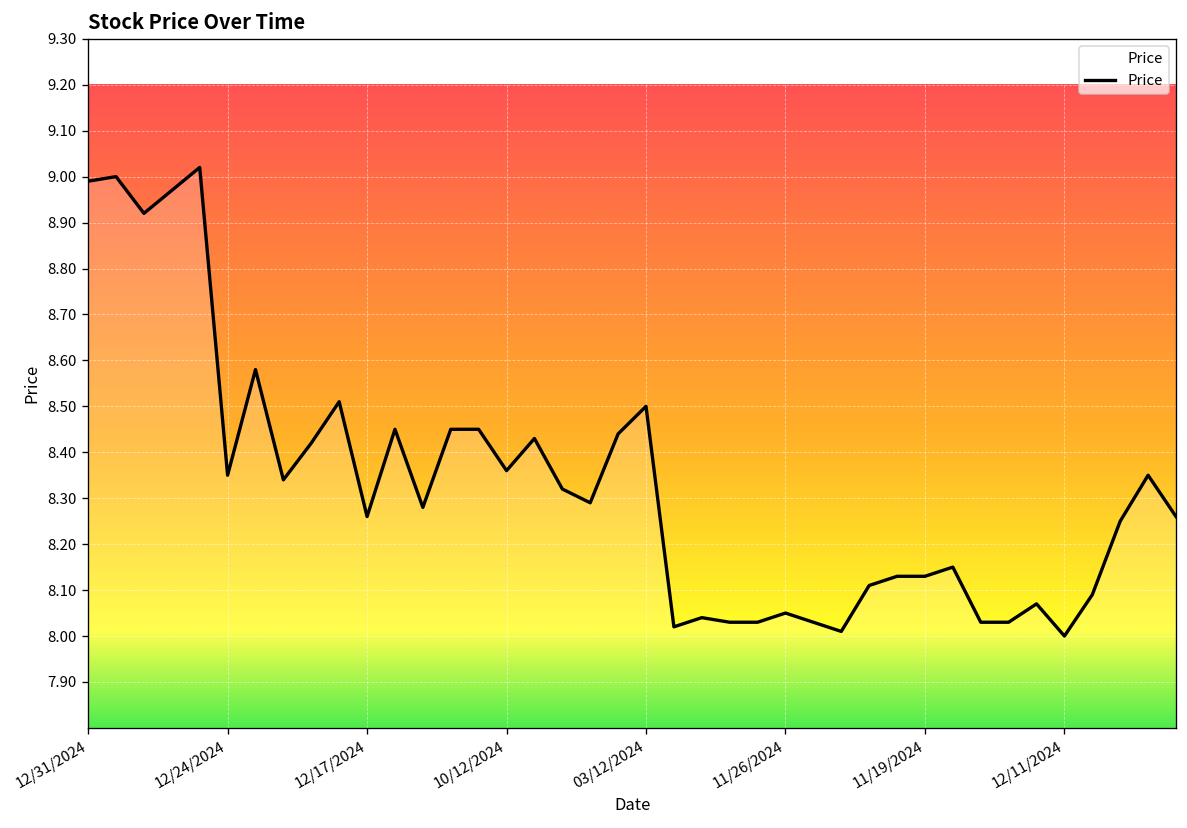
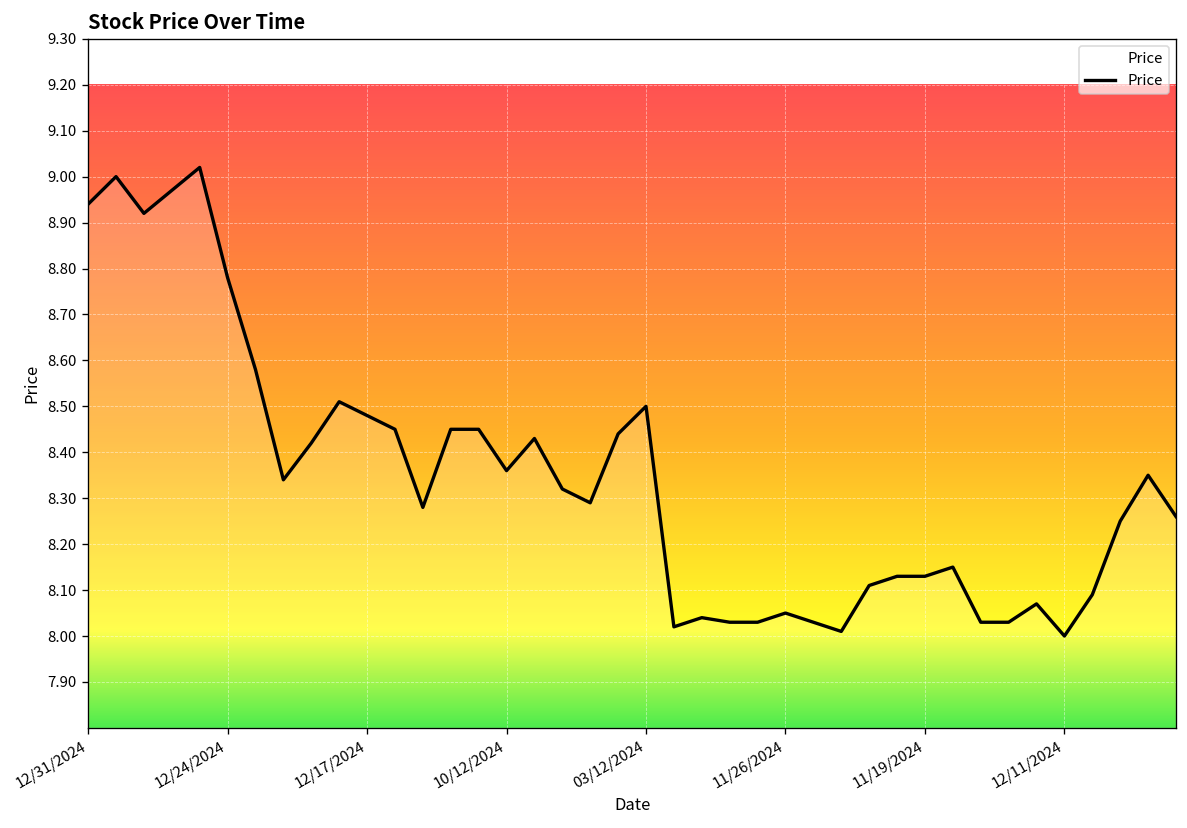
  {
-   "12/31/2024": 8.99,
-   "12/24/2024": 8.35,
-   "12/17/2024": 8.26,
+   "12/31/2024": 8.94,
+   "12/24/2024": 8.78,
+   "12/17/2024": 8.48,
    "10/12/2024": 8.36,
    "03/12/2024": 8.50,
    "11/26/2024": 8.05,
    "11/19/2024": 8.13,
    "12/11/2024": 8.00
  }
